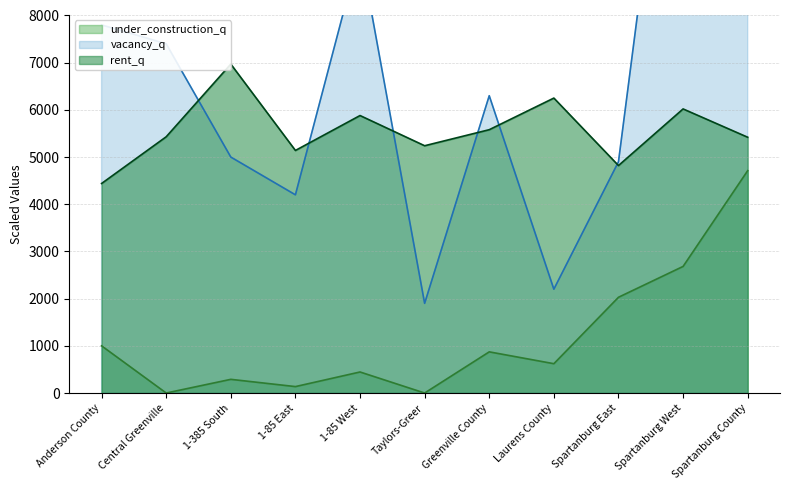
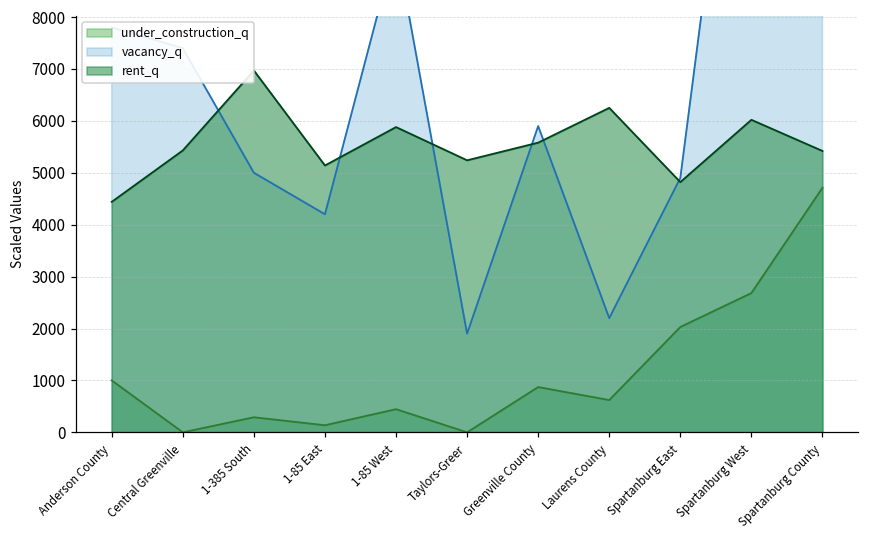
  {
    "vacancy_q": {
      "1-385 South": 5000,
      "1-85 East": 4200,
      "Taylors-Greer": 1900,
-     "Greenville County": 6300,
+     "Greenville County": 5900,
      "Laurens County": 2200,
      "Spartanburg East": 4900
    }
  }
